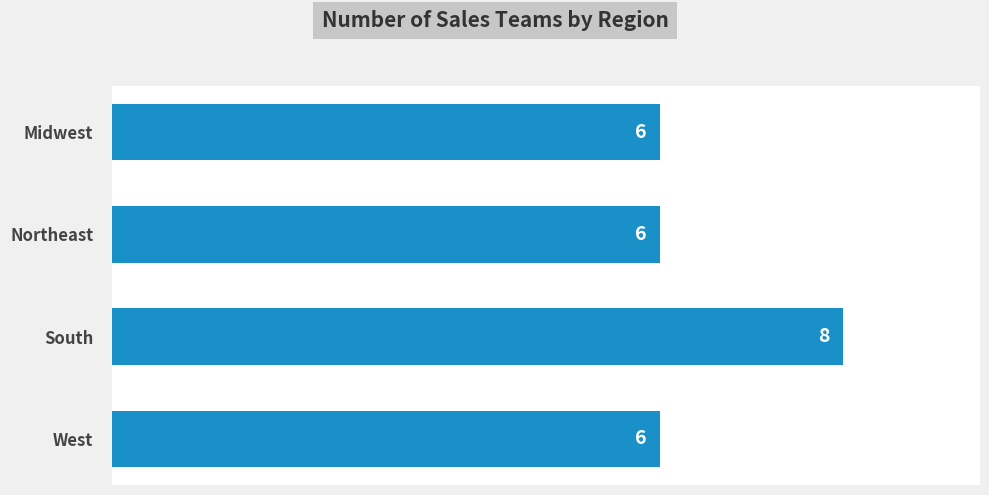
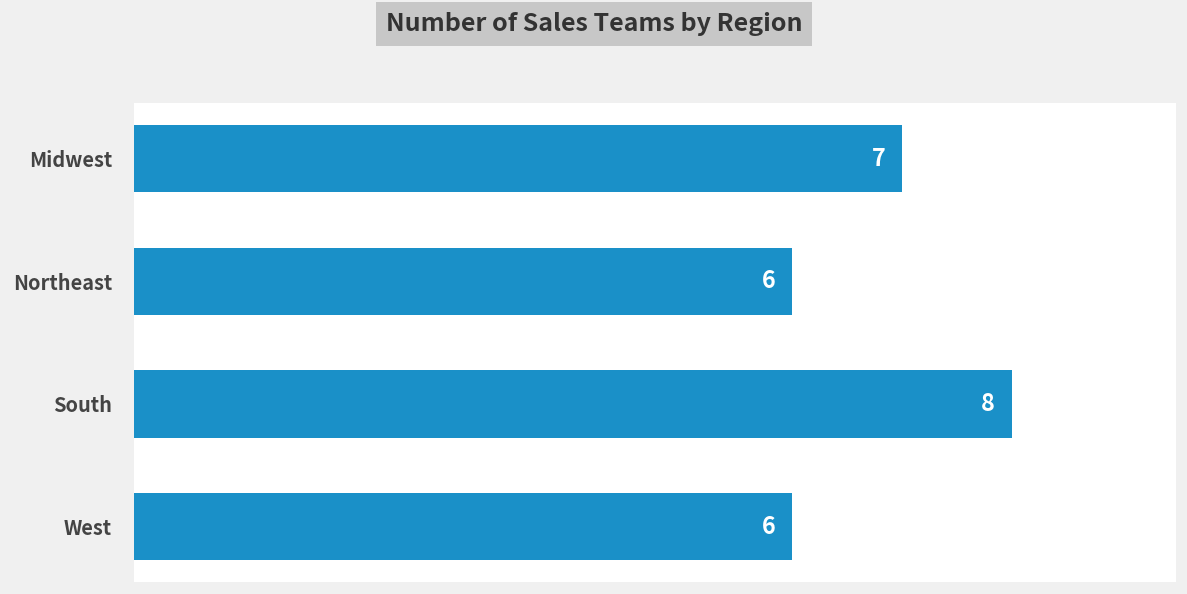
  {
-   "Midwest": 6,
+   "Midwest": 7,
    "Northeast": 6,
    "South": 8,
    "West": 6
  }
